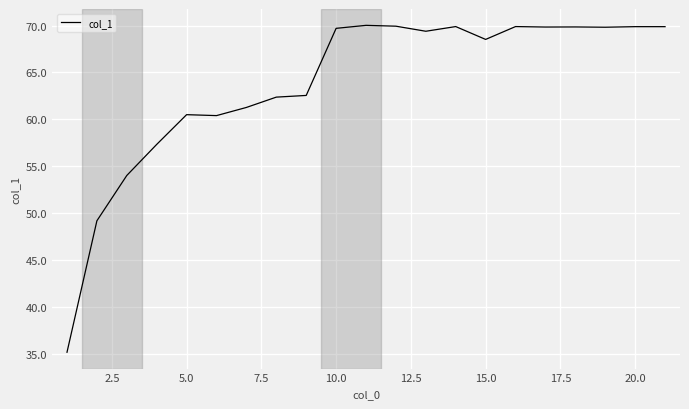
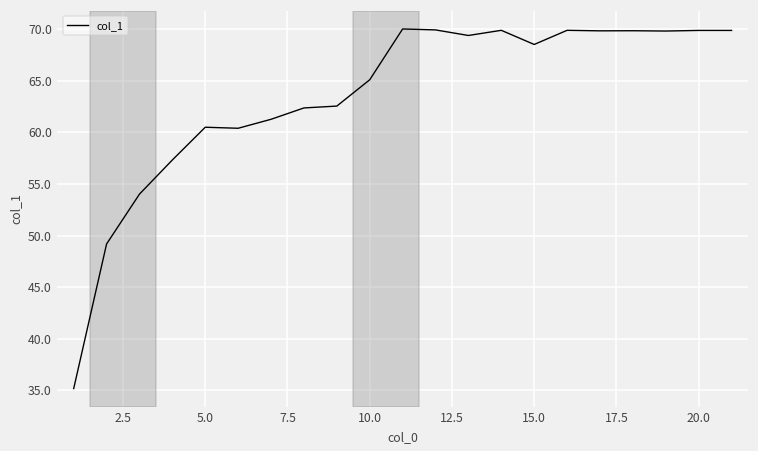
  {
    "5.0": 61,
-   "10.0": 70,
+   "10.0": 65,
    "15.0": 69,
    "20.0": 70
  }
